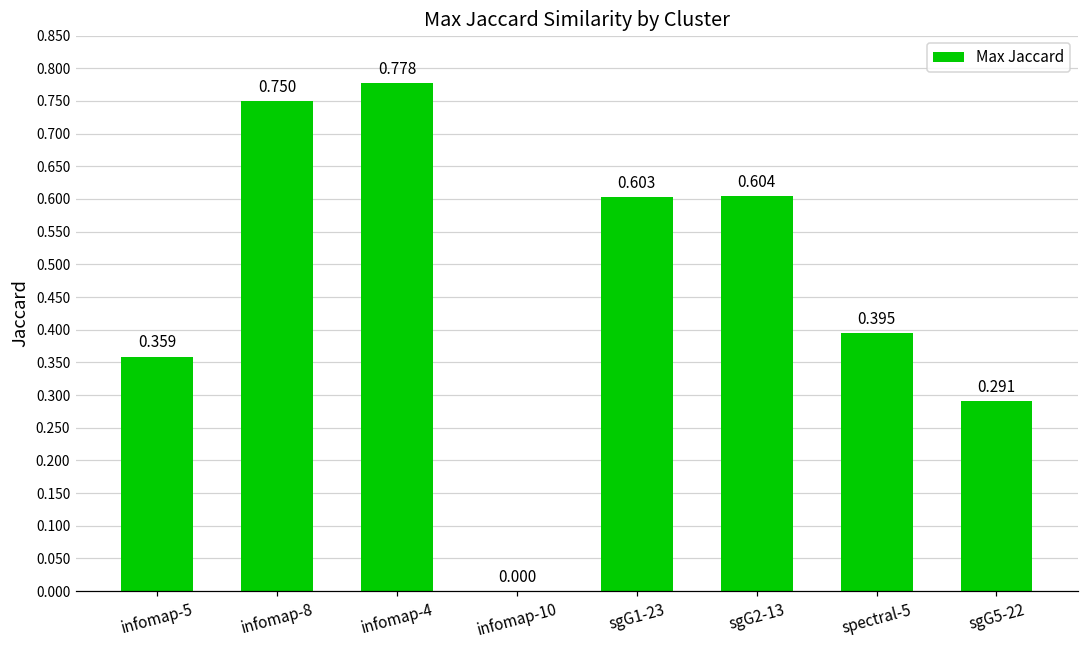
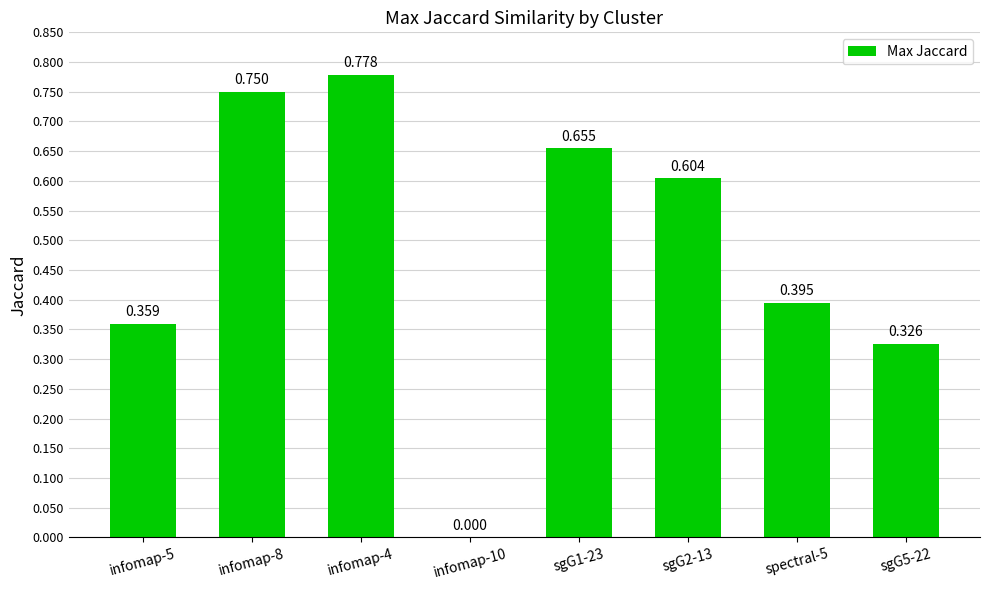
  {
    "infomap-5": 0.359,
    "infomap-8": 0.750,
    "infomap-4": 0.778,
    "infomap-10": 0.000,
-   "sgG1-23": 0.603,
+   "sgG1-23": 0.655,
    "sgG2-13": 0.604,
    "spectral-5": 0.395,
-   "sgG5-22": 0.291
+   "sgG5-22": 0.326
  }
